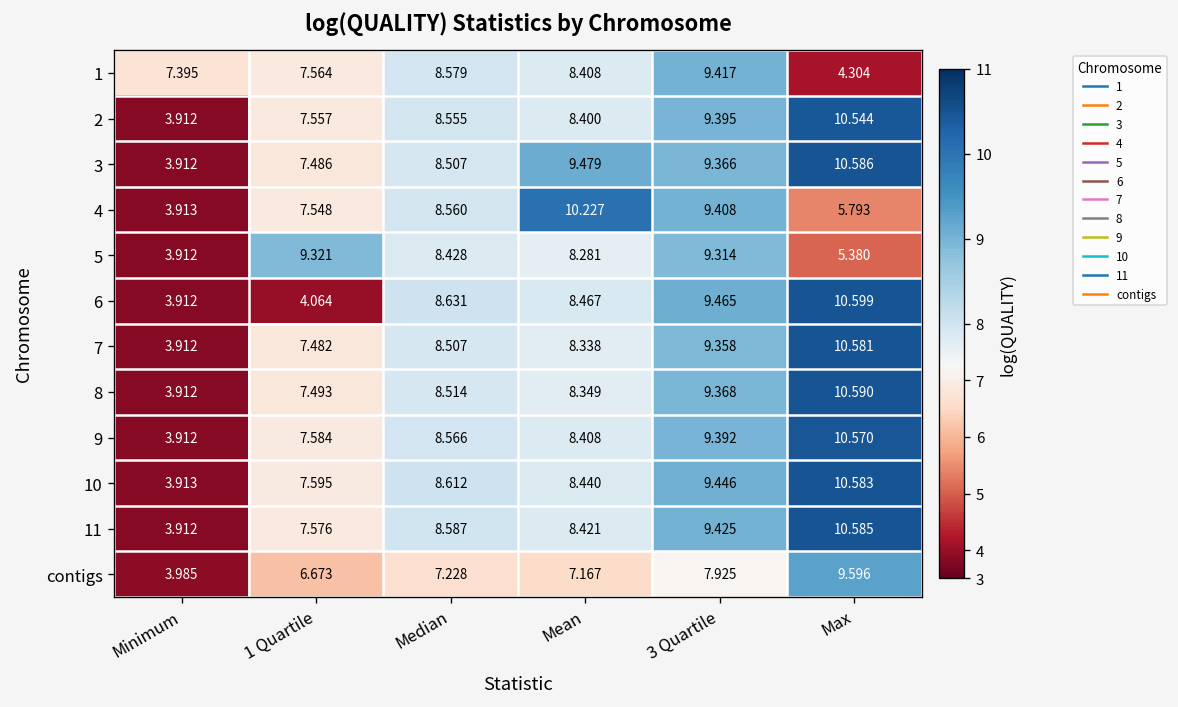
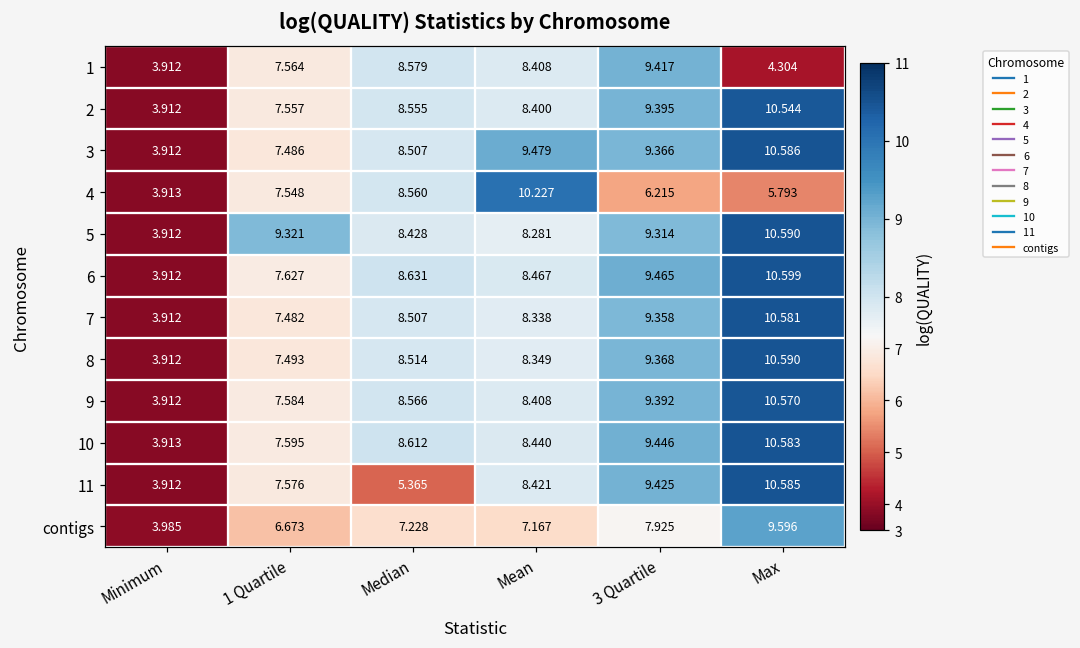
  {
    "1": {
-     "Minimum": 7.395,
+     "Minimum": 3.912,
      "1 Quartile": 7.564,
      "Median": 8.579,
      "Mean": 8.408,
      "3 Quartile": 9.417,
      "Max": 4.304
    },
    "2": {
      "Minimum": 3.912,
      "1 Quartile": 7.557,
      "Median": 8.555,
      "Mean": 8.400,
      "3 Quartile": 9.395,
      "Max": 10.544
    },
    "3": {
      "Minimum": 3.912,
      "1 Quartile": 7.486,
      "Median": 8.507,
      "Mean": 9.479,
      "3 Quartile": 9.366,
      "Max": 10.586
    },
    "4": {
      "Minimum": 3.913,
      "1 Quartile": 7.548,
      "Median": 8.560,
      "Mean": 10.227,
-     "3 Quartile": 9.408,
+     "3 Quartile": 6.215,
      "Max": 5.793
    },
    "5": {
      "Minimum": 3.912,
      "1 Quartile": 9.321,
      "Median": 8.428,
      "Mean": 8.281,
      "3 Quartile": 9.314,
-     "Max": 5.380
+     "Max": 10.590
    },
    "6": {
      "Minimum": 3.912,
-     "1 Quartile": 4.064,
+     "1 Quartile": 7.627,
      "Median": 8.631,
      "Mean": 8.467,
      "3 Quartile": 9.465,
      "Max": 10.599
    },
    "7": {
      "Minimum": 3.912,
      "1 Quartile": 7.482,
      "Median": 8.507,
      "Mean": 8.338,
      "3 Quartile": 9.358,
      "Max": 10.581
    },
    "8": {
      "Minimum": 3.912,
      "1 Quartile": 7.493,
      "Median": 8.514,
      "Mean": 8.349,
      "3 Quartile": 9.368,
      "Max": 10.590
    },
    "9": {
      "Minimum": 3.912,
      "1 Quartile": 7.584,
      "Median": 8.566,
      "Mean": 8.408,
      "3 Quartile": 9.392,
      "Max": 10.570
    },
    "10": {
      "Minimum": 3.913,
      "1 Quartile": 7.595,
      "Median": 8.612,
      "Mean": 8.440,
      "3 Quartile": 9.446,
      "Max": 10.583
    },
    "11": {
      "Minimum": 3.912,
      "1 Quartile": 7.576,
-     "Median": 8.587,
+     "Median": 5.365,
      "Mean": 8.421,
      "3 Quartile": 9.425,
      "Max": 10.585
    },
    "contigs": {
      "Minimum": 3.985,
      "1 Quartile": 6.673,
      "Median": 7.228,
      "Mean": 7.167,
      "3 Quartile": 7.925,
      "Max": 9.596
    }
  }
